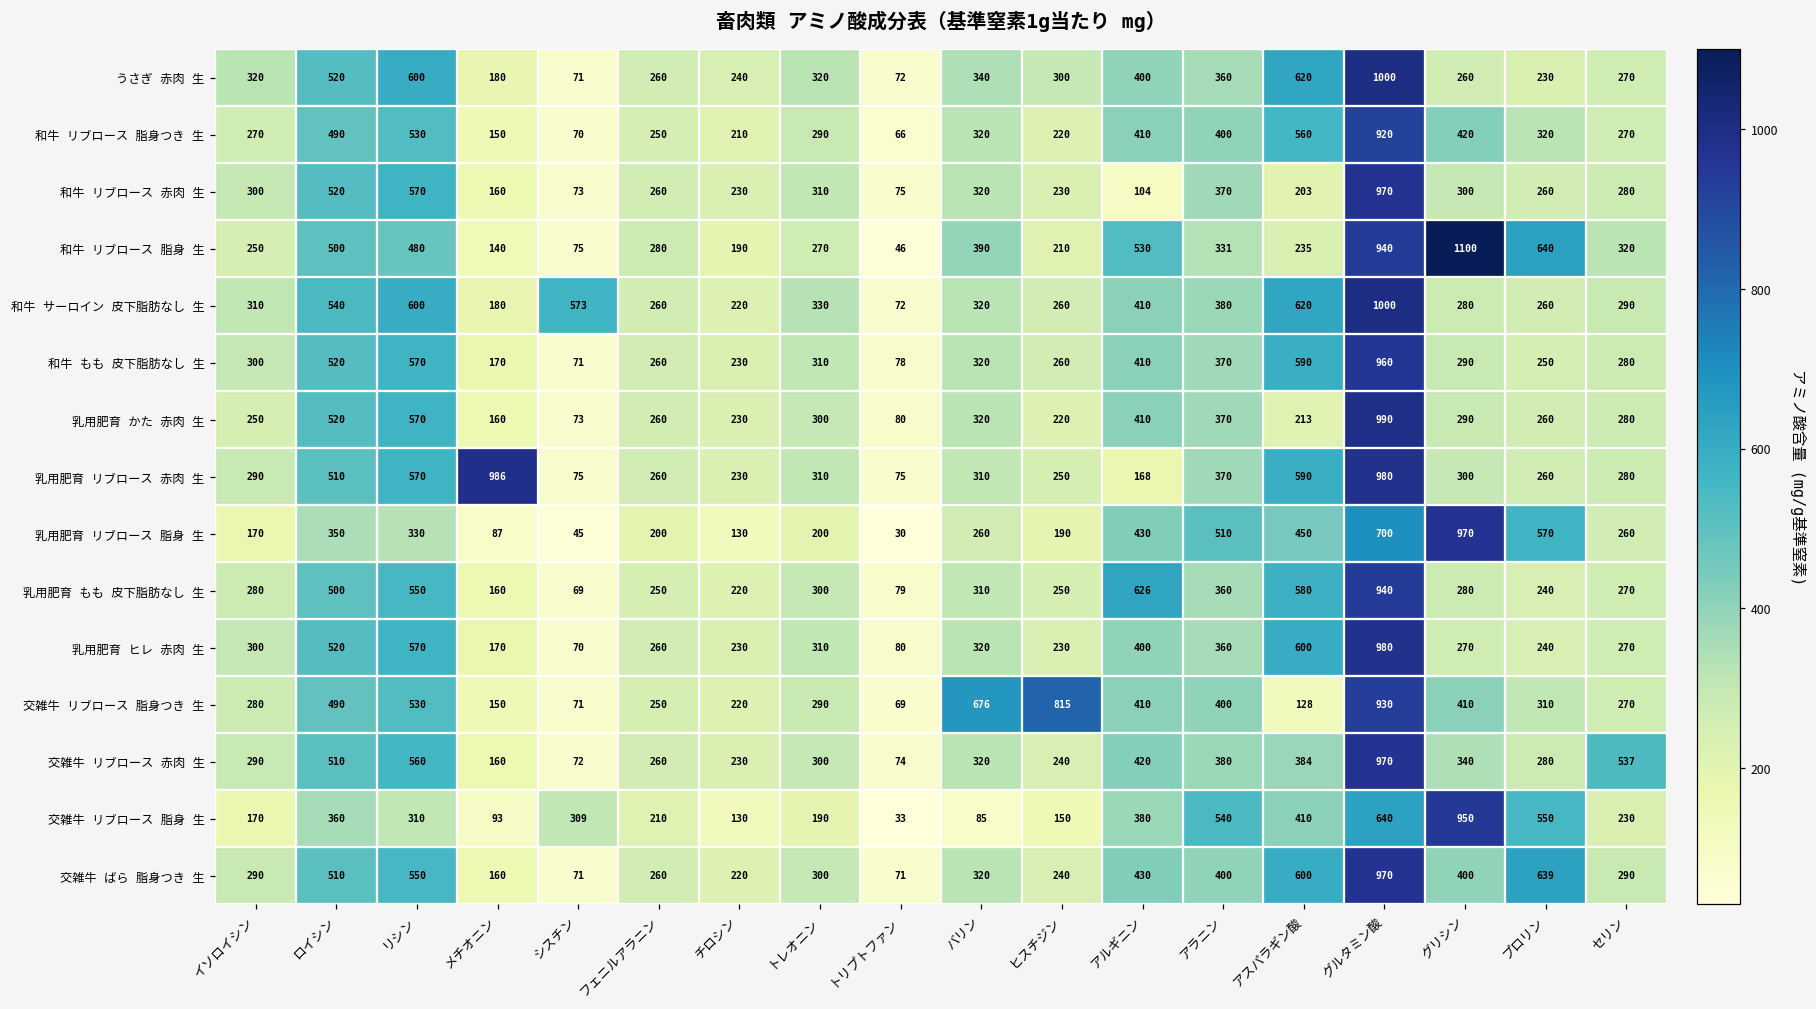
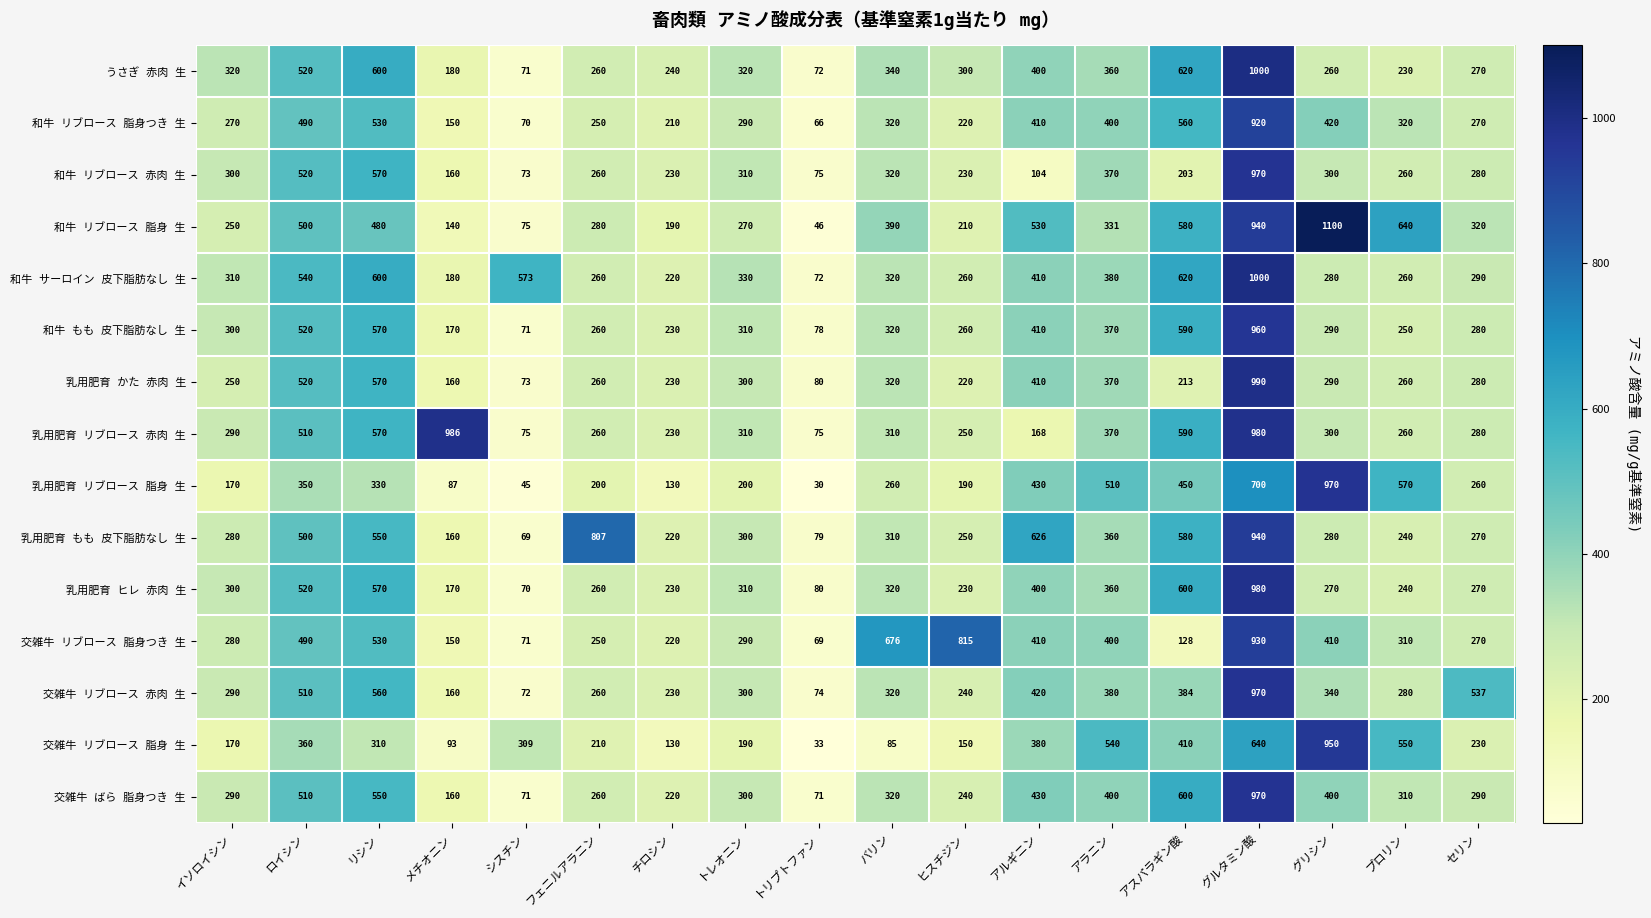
  {
    "和牛 リブロース 脂身 生": {
      "イソロイシン": 250,
      "ロイシン": 500,
      "リシン": 480,
      "メチオニン": 140,
      "シスチン": 75,
      "フェニルアラニン": 280,
      "チロシン": 190,
      "トレオニン": 270,
      "トリプトファン": 46,
      "バリン": 390,
      "ヒスチジン": 210,
      "アルギニン": 530,
      "アラニン": 331,
-     "アスパラギン酸": 235,
+     "アスパラギン酸": 580,
      "グルタミン酸": 940,
      "グリシン": 1100,
      "プロリン": 640,
      "セリン": 320
    },
    "乳用肥育 もも 皮下脂肪なし 生": {
      "イソロイシン": 280,
      "ロイシン": 500,
      "リシン": 550,
      "メチオニン": 160,
      "シスチン": 69,
-     "フェニルアラニン": 250,
+     "フェニルアラニン": 807,
      "チロシン": 220,
      "トレオニン": 300,
      "トリプトファン": 79,
      "バリン": 310,
      "ヒスチジン": 250,
      "アルギニン": 626,
      "アラニン": 360,
      "アスパラギン酸": 580,
      "グルタミン酸": 940,
      "グリシン": 280,
      "プロリン": 240,
      "セリン": 270
    },
    "交雑牛 ばら 脂身つき 生": {
      "イソロイシン": 290,
      "ロイシン": 510,
      "リシン": 550,
      "メチオニン": 160,
      "シスチン": 71,
      "フェニルアラニン": 260,
      "チロシン": 220,
      "トレオニン": 300,
      "トリプトファン": 71,
      "バリン": 320,
      "ヒスチジン": 240,
      "アルギニン": 430,
      "アラニン": 400,
      "アスパラギン酸": 600,
      "グルタミン酸": 970,
      "グリシン": 400,
-     "プロリン": 639,
+     "プロリン": 310,
      "セリン": 290
    }
  }
